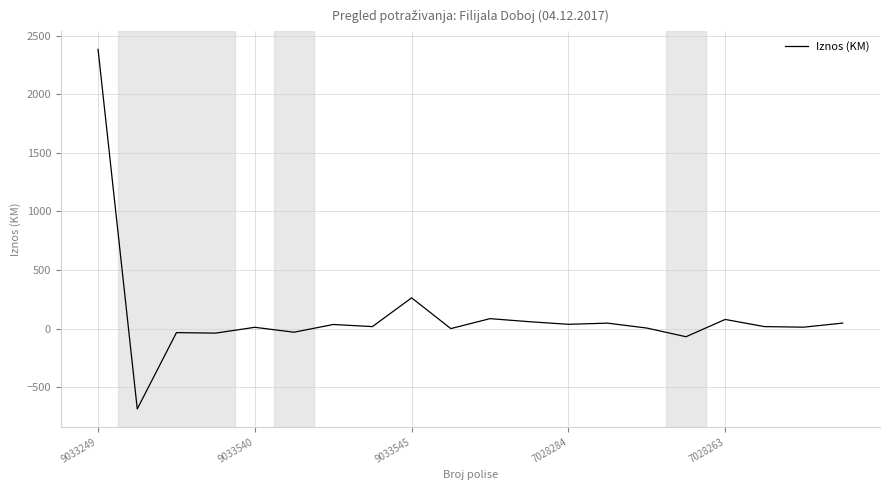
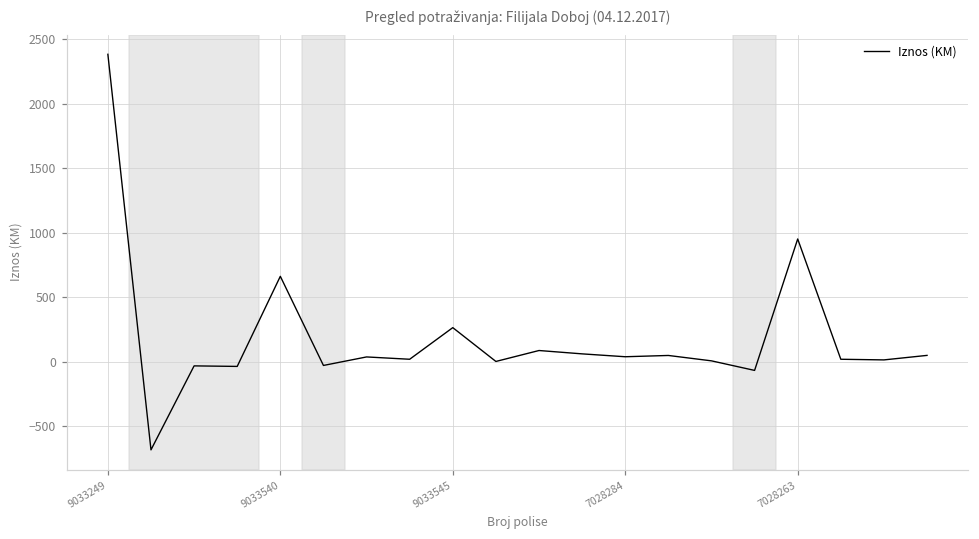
  {
    "9033249": 2380,
-   "9033540": 10,
+   "9033540": 660,
    "9033545": 260,
    "7028284": 40,
-   "7028263": 80
+   "7028263": 950
  }
